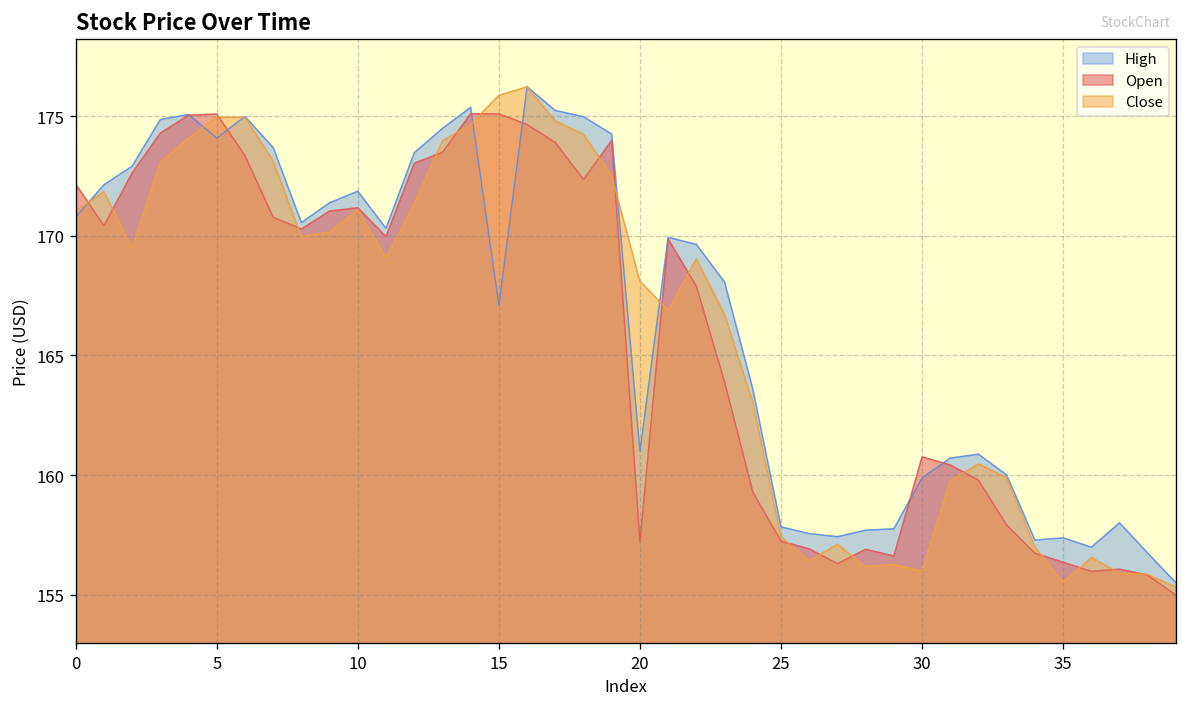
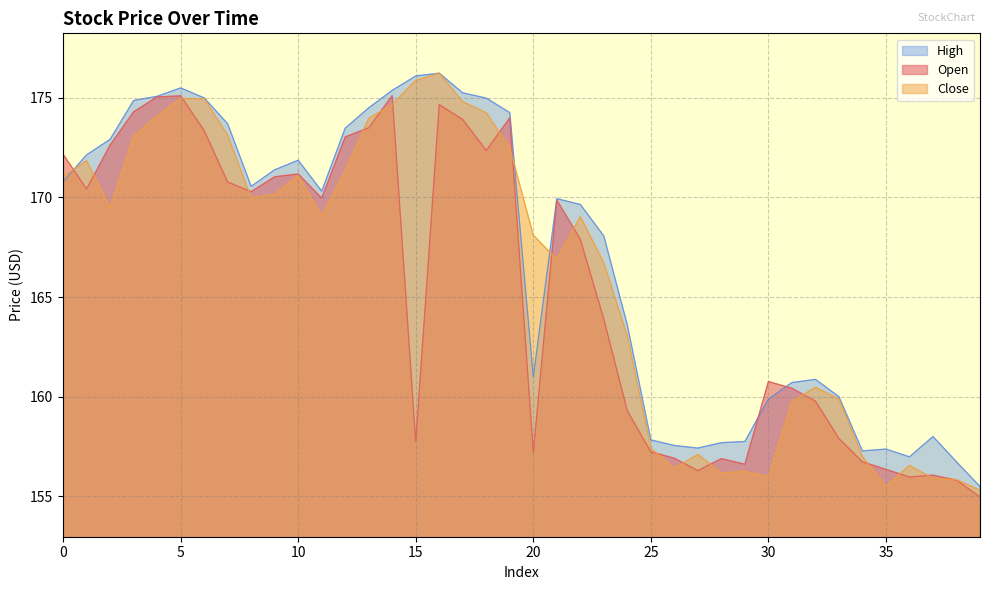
  {
    "High": {
      "0": 170.8,
-     "5": 174.1,
+     "5": 175.5,
      "10": 171.9,
-     "15": 167.1,
+     "15": 176.1,
      "20": 161.0,
      "25": 157.8,
      "30": 159.9,
      "35": 157.4
    },
    "Open": {
      "0": 172.2,
      "5": 175.1,
-     "15": 175.1,
+     "15": 157.7,
      "20": 157.2,
      "25": 157.2,
      "30": 160.8,
      "35": 156.4
    },
    "Close": {
      "0": 171.1,
      "5": 175.0,
      "15": 175.9,
      "20": 168.1,
      "25": 157.4,
      "30": 156.0,
      "35": 155.5
    }
  }
